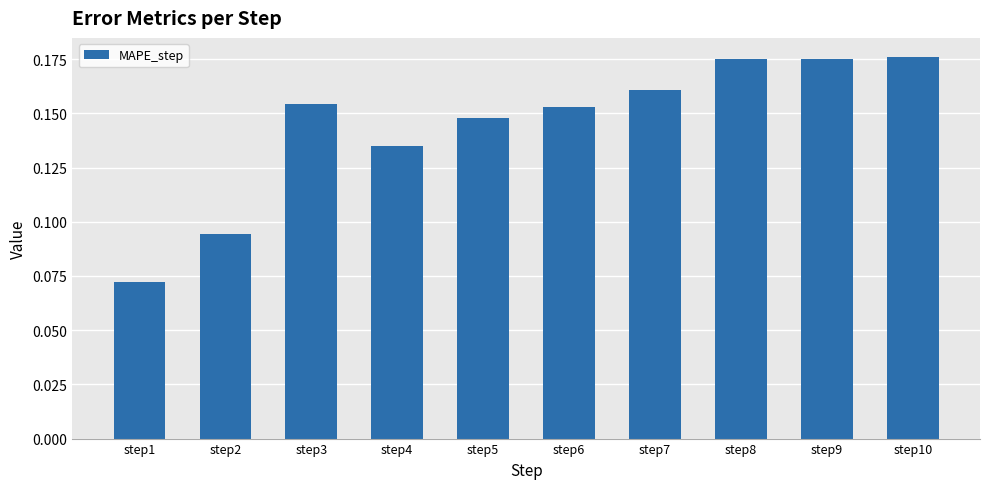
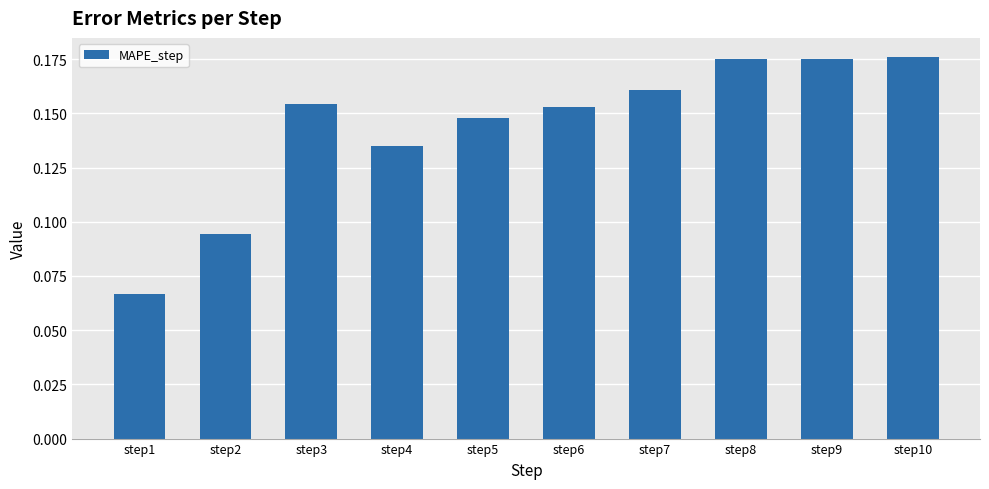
  {
-   "step1": 0.072,
+   "step1": 0.067,
    "step2": 0.095,
    "step3": 0.154,
    "step4": 0.135,
    "step5": 0.148,
    "step6": 0.153,
    "step7": 0.161,
    "step8": 0.175,
    "step9": 0.175,
    "step10": 0.176
  }
